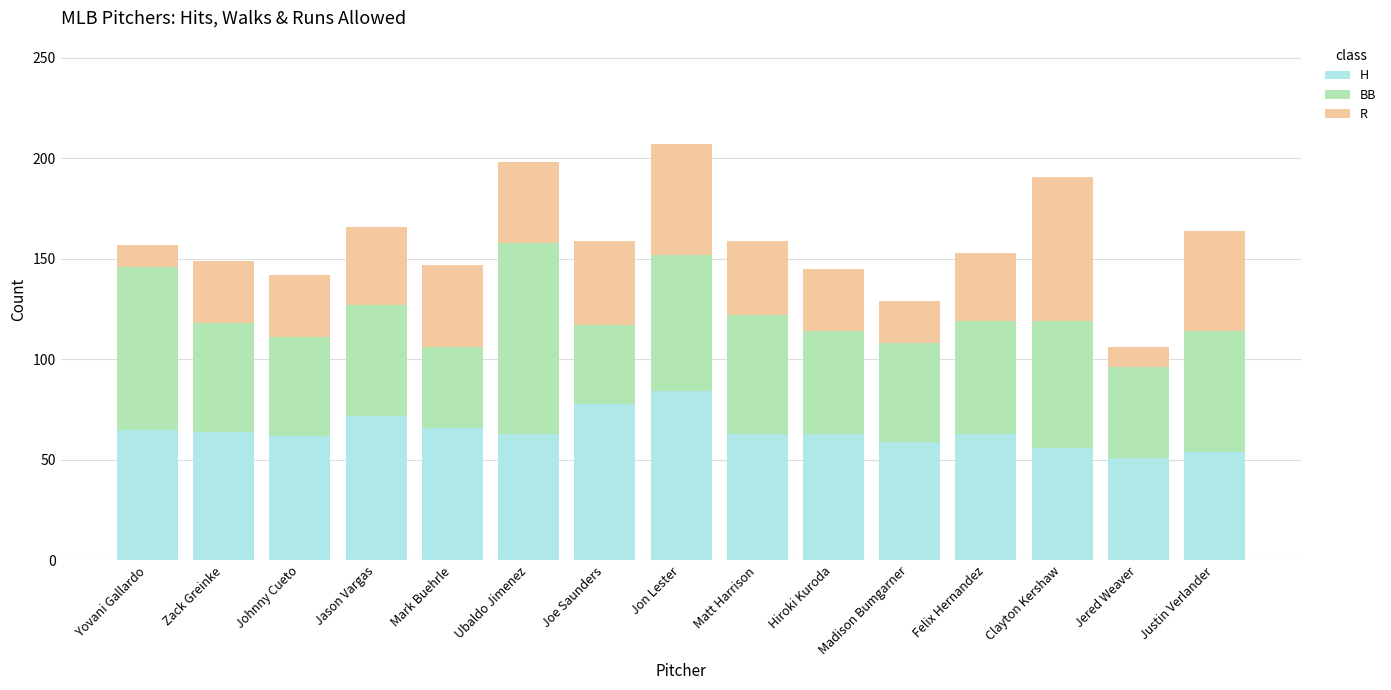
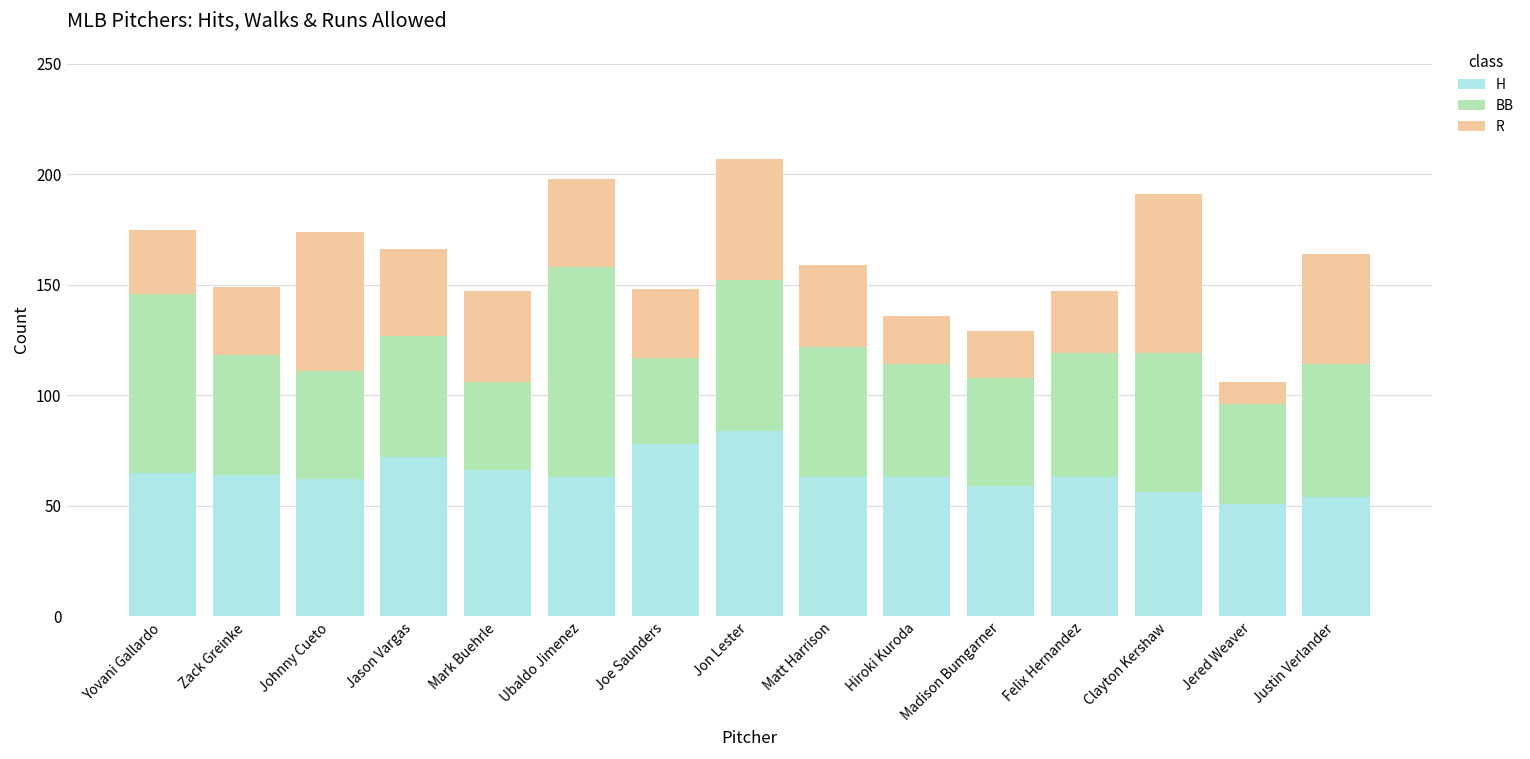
  {
    "R": {
-     "Yovani Gallardo": 11,
+     "Yovani Gallardo": 29,
      "Zack Greinke": 31,
-     "Johnny Cueto": 31,
+     "Johnny Cueto": 63,
      "Jason Vargas": 39,
      "Mark Buehrle": 41,
      "Ubaldo Jimenez": 40,
-     "Joe Saunders": 42,
+     "Joe Saunders": 31,
      "Jon Lester": 55,
      "Matt Harrison": 37,
-     "Hiroki Kuroda": 31,
+     "Hiroki Kuroda": 22,
      "Madison Bumgarner": 21,
-     "Felix Hernandez": 34,
+     "Felix Hernandez": 28,
      "Clayton Kershaw": 72,
      "Jered Weaver": 10,
      "Justin Verlander": 50
    }
  }
